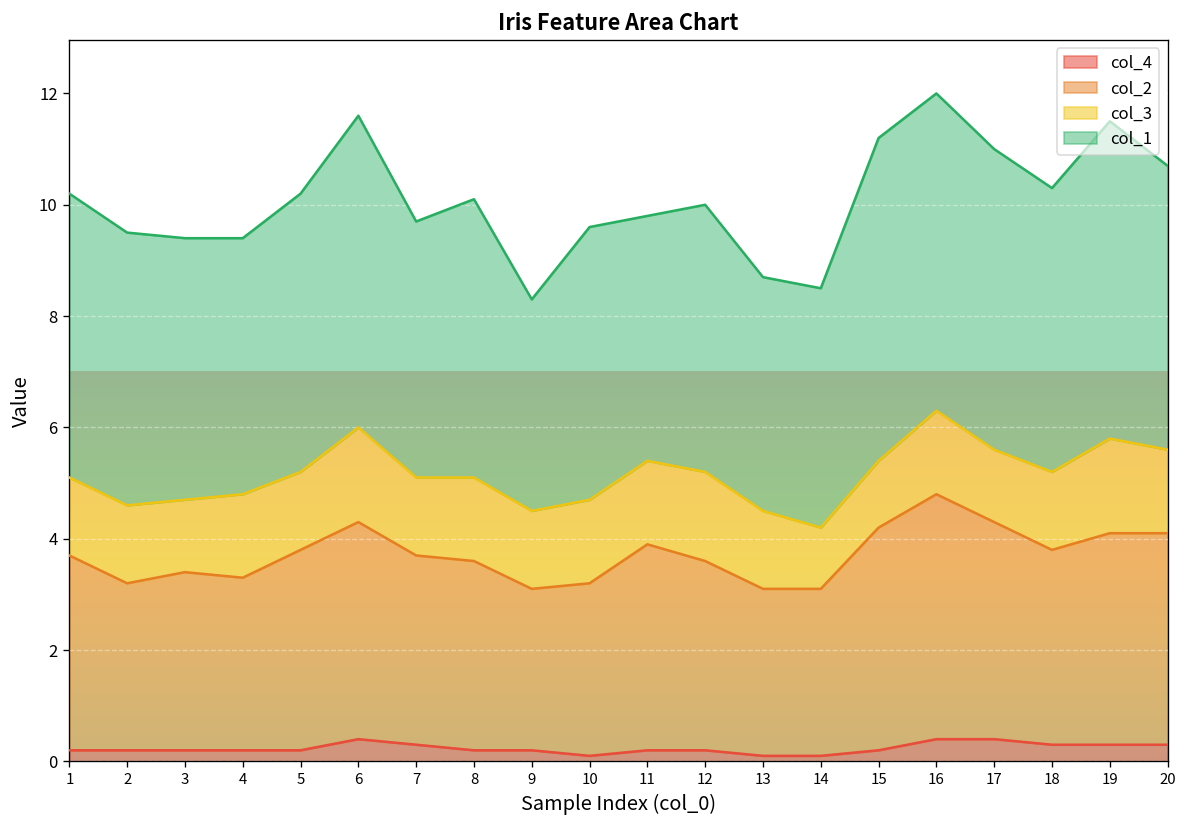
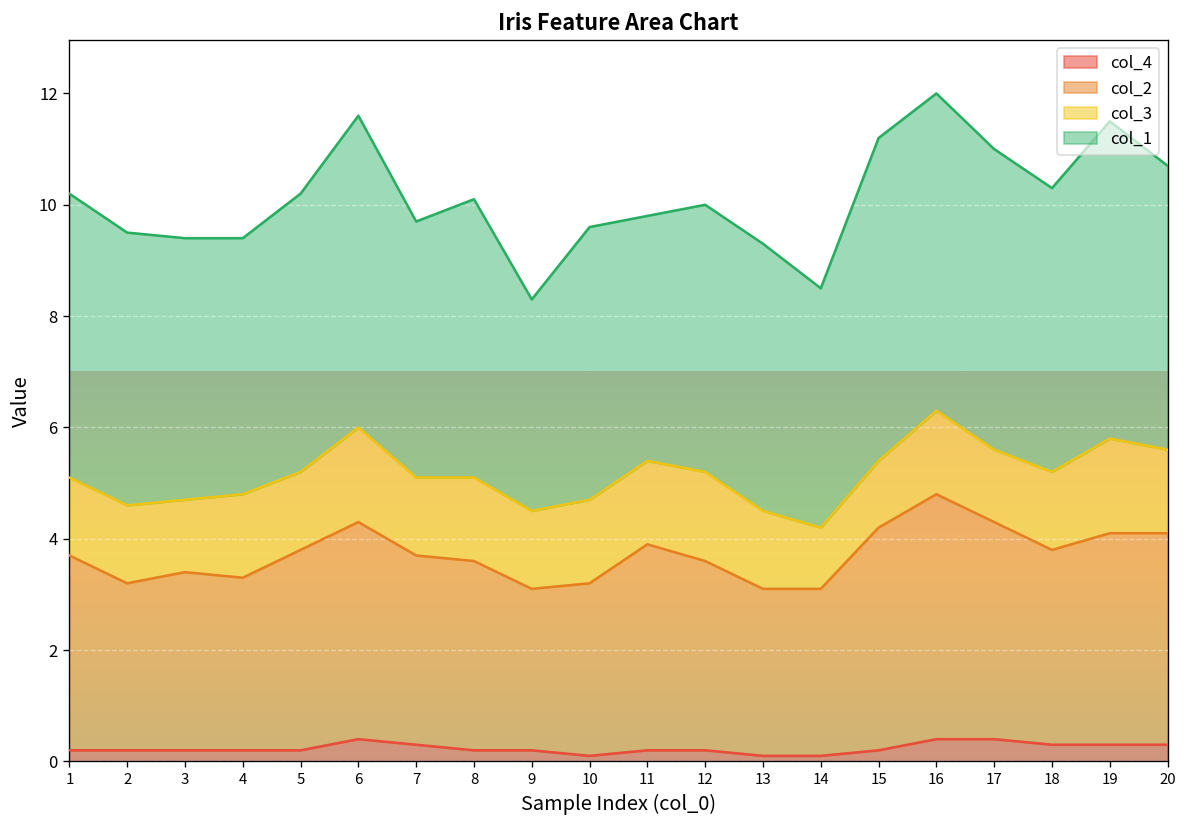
  {
    "col_1": {
      "1": 5.1,
      "2": 4.9,
      "3": 4.7,
      "4": 4.6,
      "5": 5.0,
      "6": 5.6,
      "7": 4.6,
      "8": 5.0,
      "9": 3.8,
      "10": 4.9,
      "11": 4.4,
      "12": 4.8,
-     "13": 4.2,
+     "13": 4.8,
      "14": 4.3,
      "15": 5.8,
      "16": 5.7,
      "17": 5.4,
      "18": 5.1,
      "20": 5.1
    }
  }
